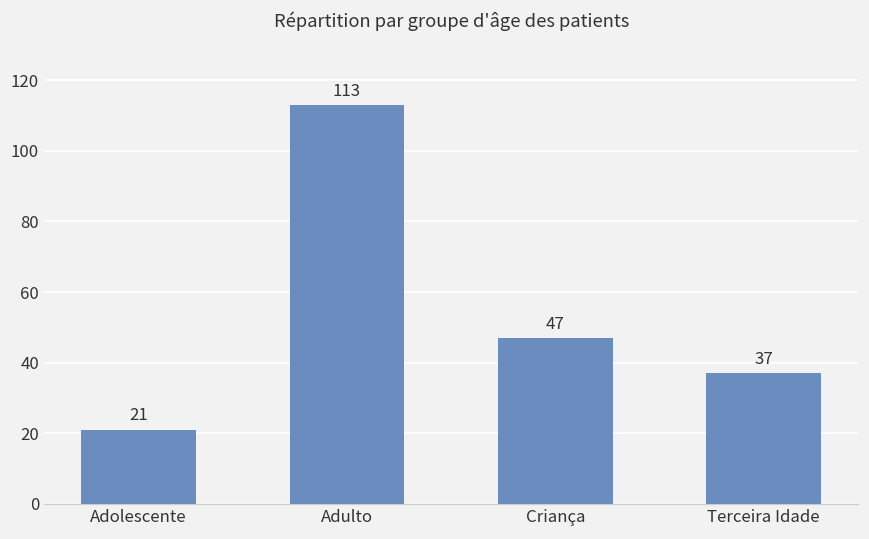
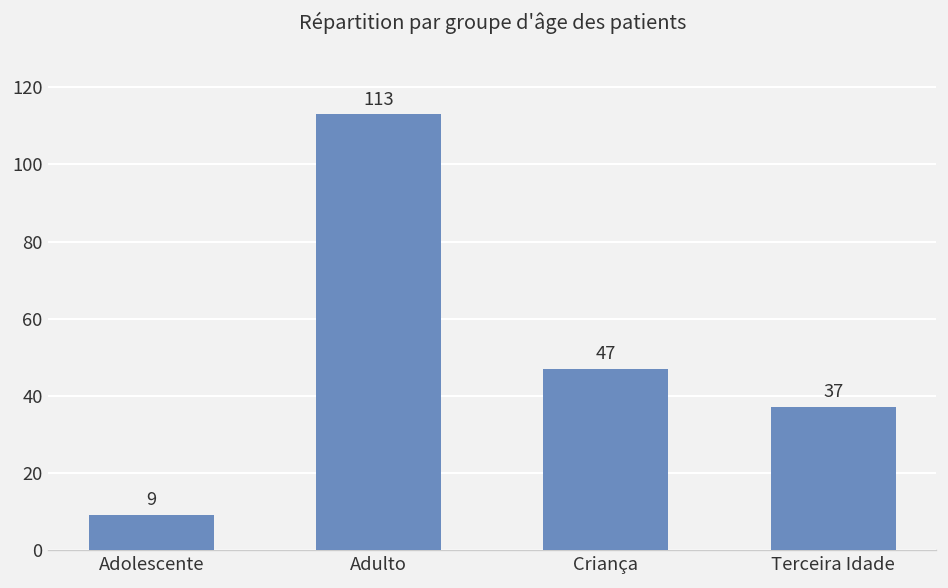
  {
-   "Adolescente": 21,
+   "Adolescente": 9,
    "Adulto": 113,
    "Criança": 47,
    "Terceira Idade": 37
  }
